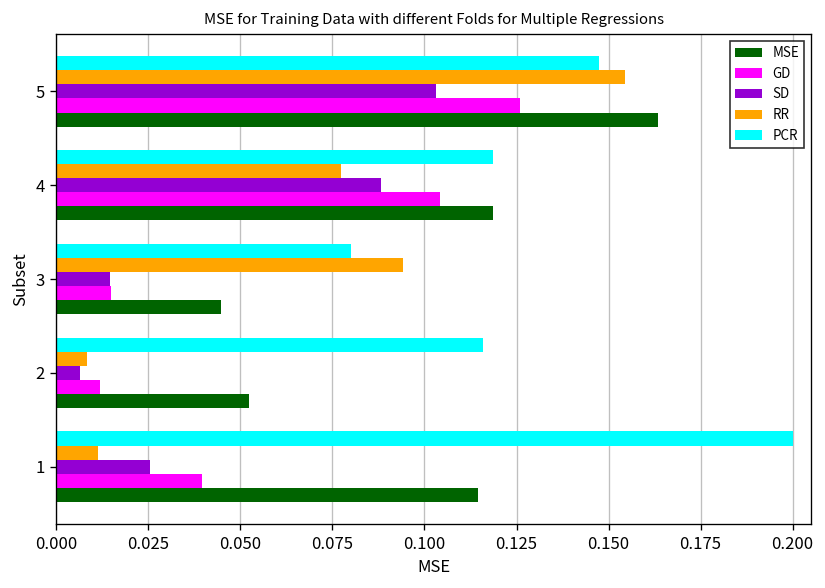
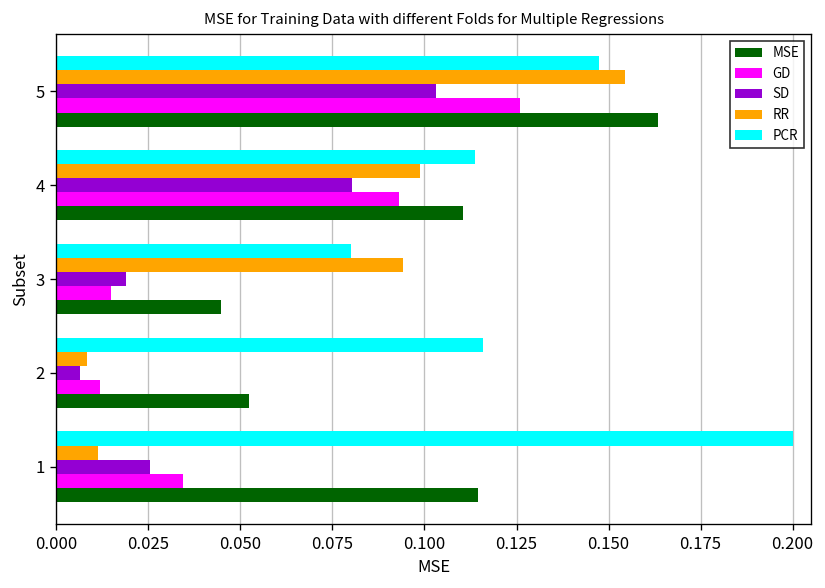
  {
    "MSE": {
      "5": 0.163,
-     "4": 0.119,
+     "4": 0.110,
      "3": 0.045,
      "2": 0.052,
      "1": 0.115
    },
    "GD": {
      "5": 0.126,
-     "4": 0.104,
+     "4": 0.093,
      "3": 0.015,
      "2": 0.012,
-     "1": 0.040
+     "1": 0.034
    },
    "SD": {
      "5": 0.103,
-     "4": 0.088,
-     "3": 0.014,
+     "4": 0.080,
+     "3": 0.019,
      "2": 0.006,
      "1": 0.025
    },
    "RR": {
      "5": 0.154,
-     "4": 0.077,
+     "4": 0.099,
      "3": 0.094,
      "2": 0.008,
      "1": 0.011
    },
    "PCR": {
      "5": 0.147,
-     "4": 0.119,
+     "4": 0.114,
      "3": 0.080,
      "2": 0.116,
      "1": 0.200
    }
  }
